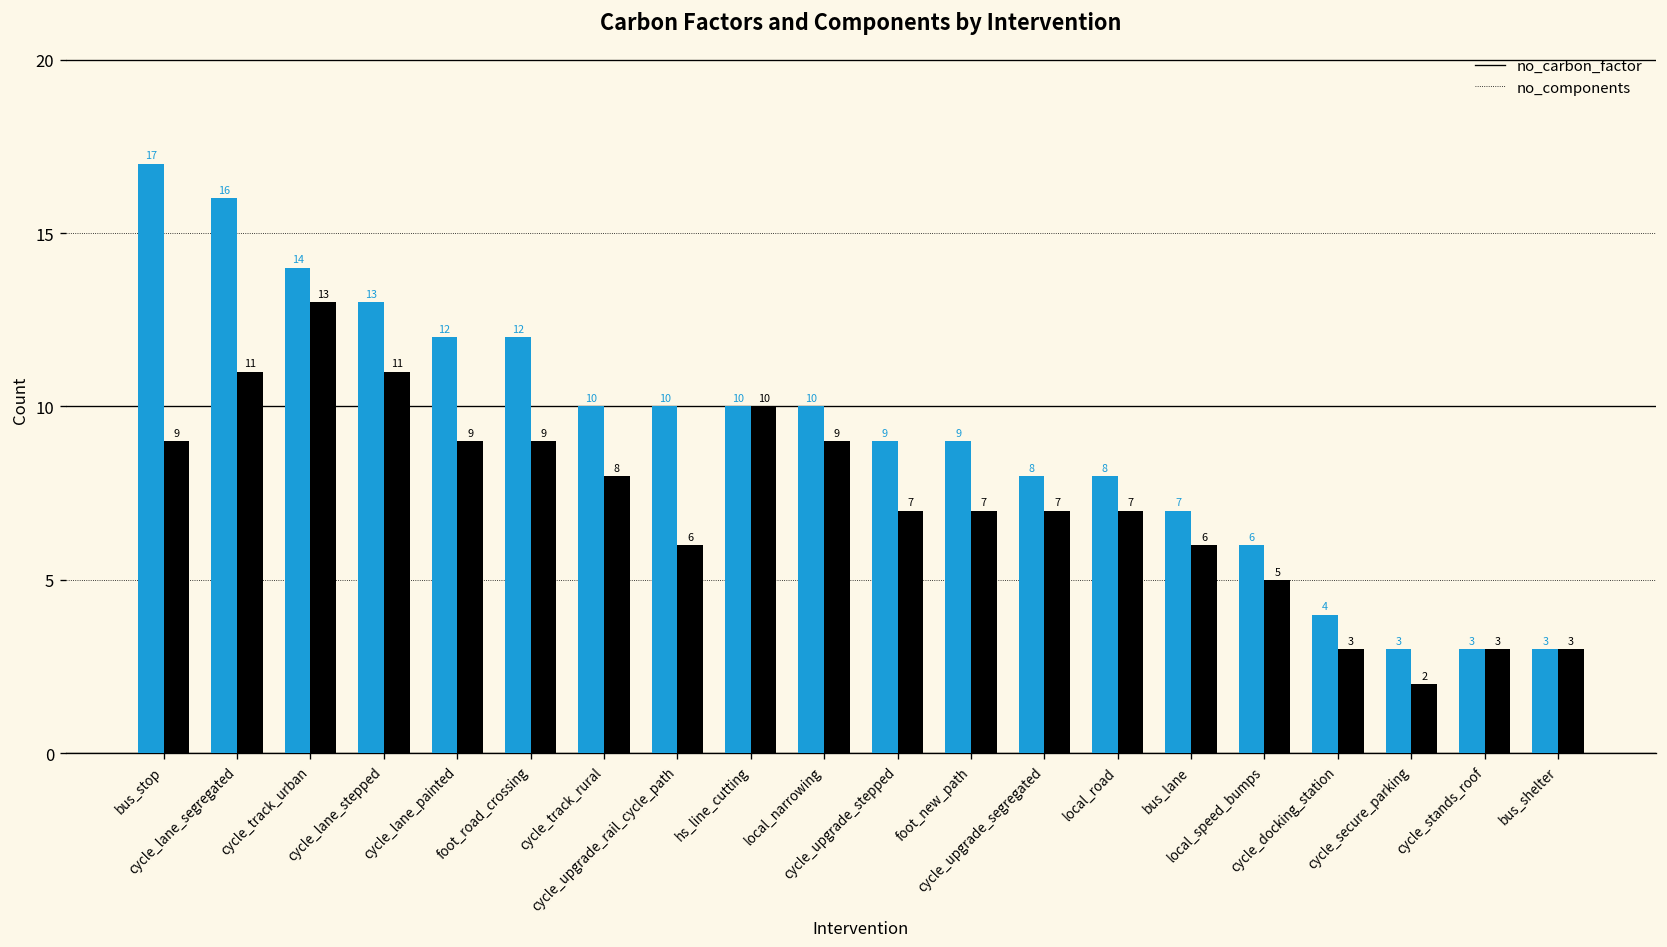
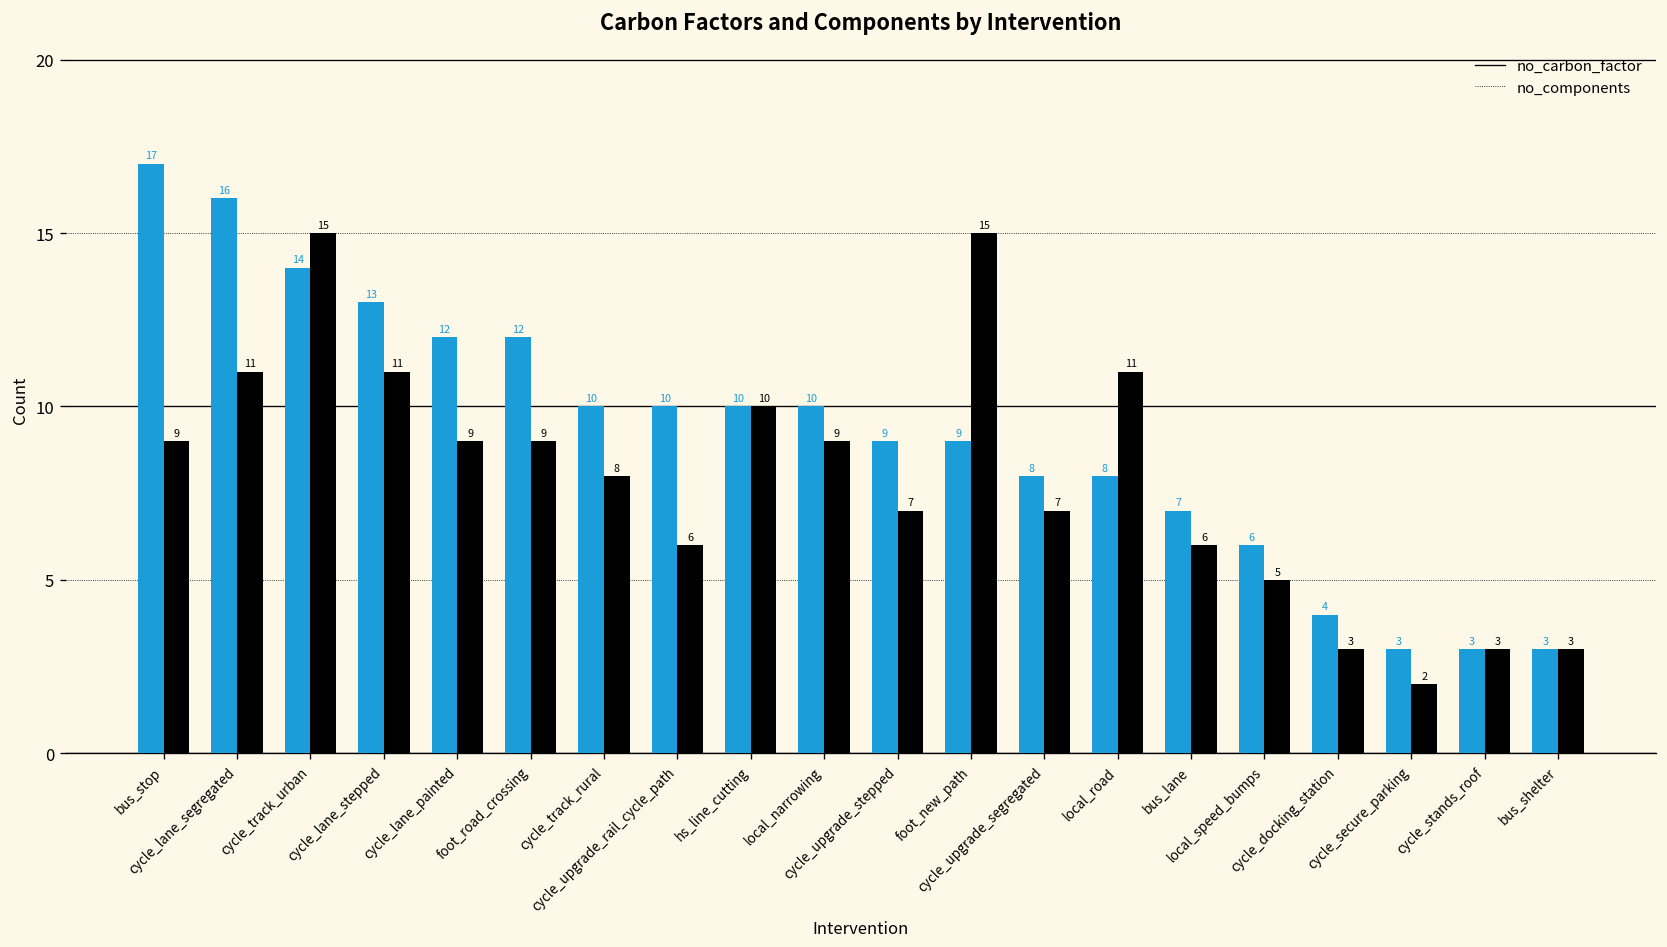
  {
    "no_components": {
      "bus_stop": 9,
      "cycle_lane_segregated": 11,
-     "cycle_track_urban": 13,
+     "cycle_track_urban": 15,
      "cycle_lane_stepped": 11,
      "cycle_lane_painted": 9,
      "foot_road_crossing": 9,
      "cycle_track_rural": 8,
      "cycle_upgrade_rail_cycle_path": 6,
      "hs_line_cutting": 10,
      "local_narrowing": 9,
      "cycle_upgrade_stepped": 7,
-     "foot_new_path": 7,
+     "foot_new_path": 15,
      "cycle_upgrade_segregated": 7,
-     "local_road": 7,
+     "local_road": 11,
      "bus_lane": 6,
      "local_speed_bumps": 5,
      "cycle_docking_station": 3,
      "cycle_secure_parking": 2,
      "cycle_stands_roof": 3,
      "bus_shelter": 3
    }
  }
